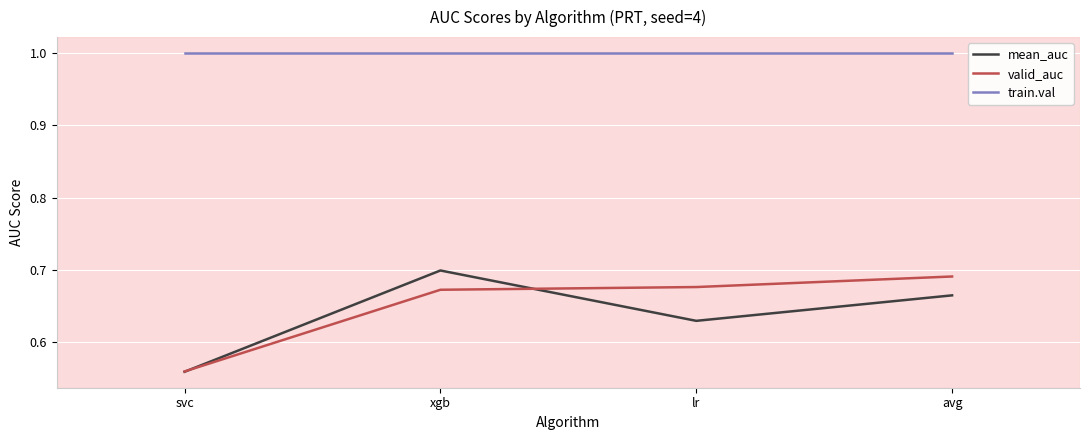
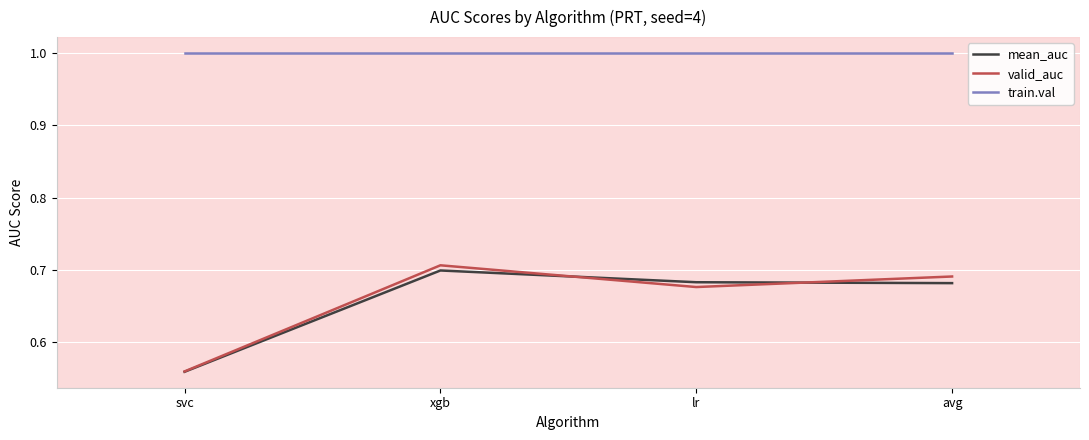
  {
    "mean_auc": {
      "xgb": 0.70,
-     "lr": 0.63,
-     "avg": 0.66
+     "lr": 0.68,
+     "avg": 0.68
    },
    "valid_auc": {
-     "xgb": 0.67,
+     "xgb": 0.71,
      "lr": 0.68,
      "avg": 0.69
    },
    "train.val": {
      "svc": 1.00,
      "xgb": 1.00,
      "lr": 1.00,
      "avg": 1.00
    }
  }
